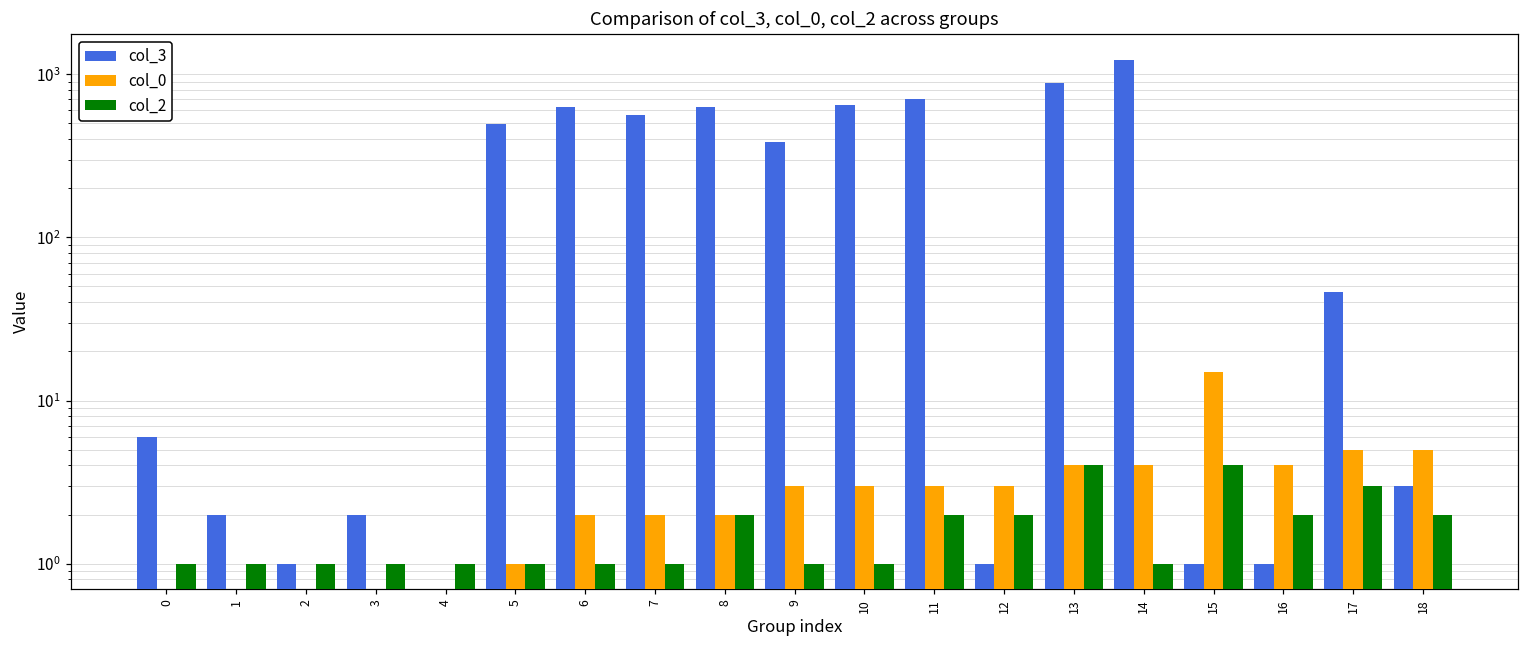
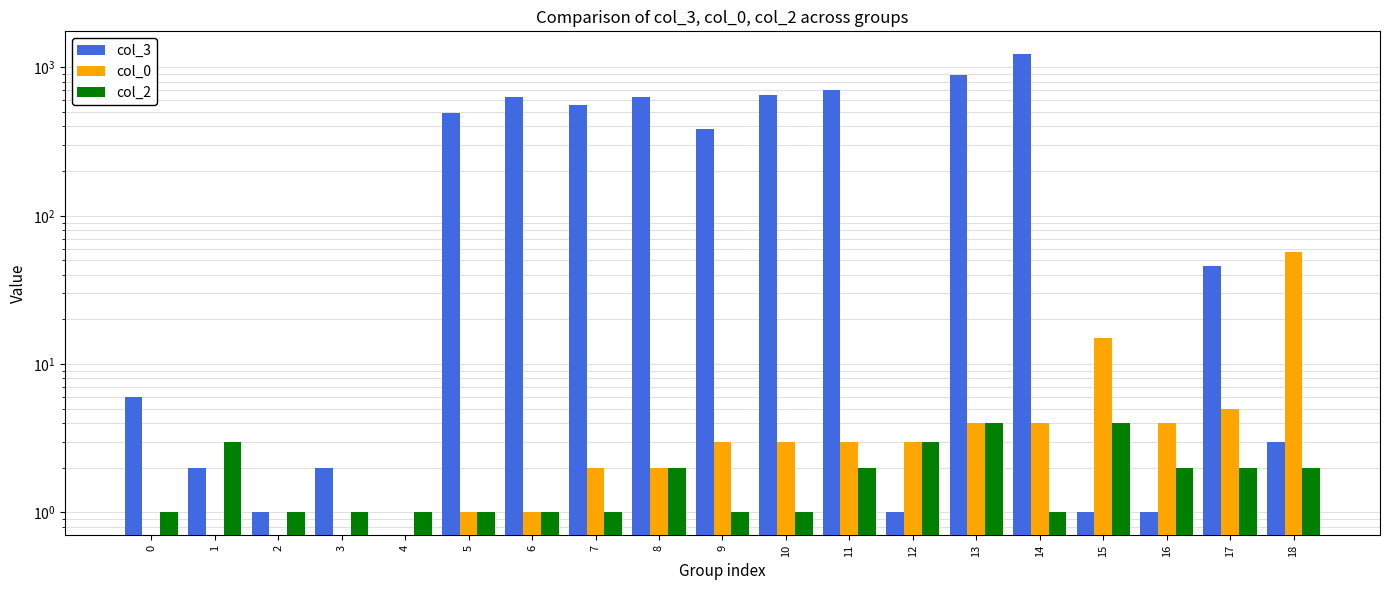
  {
    "col_3": {
      "0": 6,
      "1": 2,
      "2": 1,
      "3": 2,
      "5": 500,
      "6": 630,
      "7": 560,
      "8": 630,
      "9": 380,
      "10": 700,
      "11": 700,
      "12": 1,
      "13": 900,
      "14": 1200,
      "15": 1,
      "16": 1,
      "17": 46,
      "18": 3
    },
    "col_0": {
      "5": 1,
-     "6": 2,
+     "6": 1,
      "7": 2,
      "8": 2,
      "9": 3,
      "10": 3,
      "11": 3,
      "12": 3,
      "13": 4,
      "14": 4,
      "15": 15,
      "16": 4,
      "17": 5,
-     "18": 5
+     "18": 57
    },
    "col_2": {
      "0": 1,
-     "1": 1,
+     "1": 3,
      "2": 1,
      "3": 1,
      "4": 1,
      "5": 1,
      "6": 1,
      "7": 1,
      "8": 2,
      "9": 1,
      "10": 1,
      "11": 2,
-     "12": 2,
+     "12": 3,
      "13": 4,
      "14": 1,
      "15": 4,
      "16": 2,
-     "17": 3,
+     "17": 2,
      "18": 2
    }
  }
